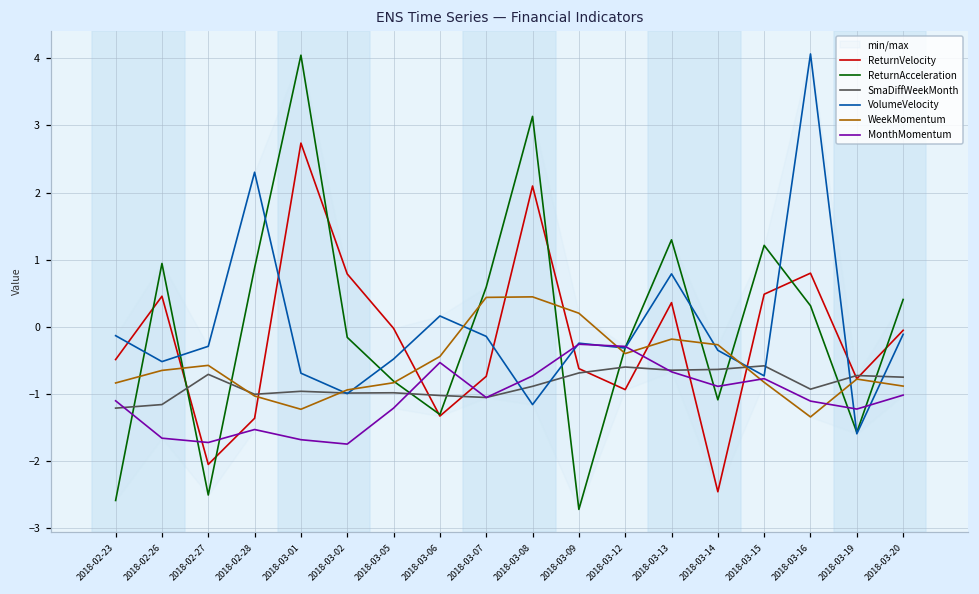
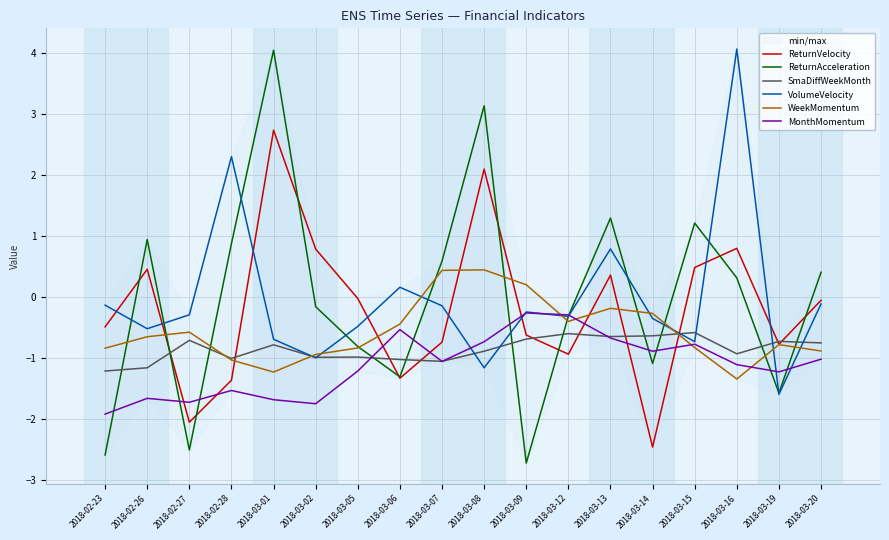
  {
    "ReturnVelocity": {
      "2018-02-23": -0.5,
      "2018-02-26": 0.5,
      "2018-02-27": -2.1,
      "2018-02-28": -1.4,
      "2018-03-01": 2.7,
      "2018-03-07": -0.7,
      "2018-03-08": 2.1,
      "2018-03-09": -0.6,
      "2018-03-12": -0.9,
      "2018-03-13": 0.4,
      "2018-03-14": -2.5,
      "2018-03-15": 0.5,
      "2018-03-16": 0.8,
      "2018-03-20": -0.1
    },
    "ReturnAcceleration": {
      "2018-02-23": -2.6,
      "2018-02-27": -2.5,
      "2018-02-28": 0.9,
      "2018-03-02": -0.2,
      "2018-03-09": -2.7,
      "2018-03-14": -1.1,
      "2018-03-16": 0.3
    },
    "SmaDiffWeekMonth": {
      "2018-02-23": -1.2,
      "2018-02-26": -1.2,
      "2018-02-27": -0.7,
-     "2018-03-01": -1.0,
+     "2018-03-01": -0.8,
      "2018-03-05": -1.0,
      "2018-03-06": -1.0,
      "2018-03-08": -0.9,
      "2018-03-09": -0.7,
      "2018-03-12": -0.6,
      "2018-03-14": -0.6,
      "2018-03-15": -0.6,
      "2018-03-16": -0.9,
      "2018-03-20": -0.8
    },
    "VolumeVelocity": {
      "2018-02-26": -0.5,
      "2018-03-01": -0.7,
      "2018-03-05": -0.5,
      "2018-03-07": -0.1,
      "2018-03-08": -1.2,
      "2018-03-13": 0.8,
      "2018-03-14": -0.4,
      "2018-03-20": -0.1
    },
    "WeekMomentum": {
      "2018-02-23": -0.8,
      "2018-02-26": -0.6,
      "2018-02-27": -0.6,
      "2018-03-01": -1.2,
      "2018-03-02": -0.9,
      "2018-03-06": -0.4,
      "2018-03-07": 0.4,
      "2018-03-08": 0.4,
      "2018-03-12": -0.4,
      "2018-03-13": -0.2,
      "2018-03-15": -0.8,
      "2018-03-16": -1.3,
      "2018-03-20": -0.9
    },
    "MonthMomentum": {
-     "2018-02-23": -1.1,
+     "2018-02-23": -1.9,
      "2018-02-26": -1.7,
      "2018-02-27": -1.7,
      "2018-02-28": -1.5,
      "2018-03-01": -1.7,
      "2018-03-02": -1.7,
      "2018-03-05": -1.2,
      "2018-03-06": -0.5,
      "2018-03-08": -0.7,
      "2018-03-14": -0.9,
      "2018-03-16": -1.1,
      "2018-03-19": -1.2,
      "2018-03-20": -1.0
    }
  }
